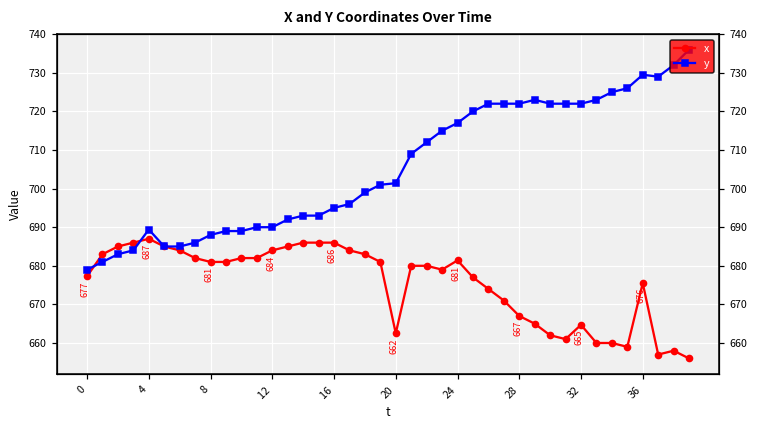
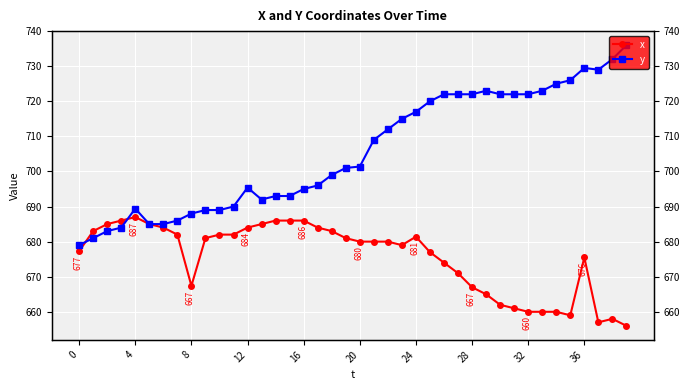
  {
    "x": {
      "0": 677,
      "4": 687,
-     "8": 681,
+     "8": 667,
      "12": 684,
      "16": 686,
-     "20": 662,
+     "20": 680,
      "24": 681,
      "28": 667,
-     "32": 665,
+     "32": 660,
      "36": 676
    },
    "y": {
      "0": 679,
      "4": 689,
      "8": 688,
-     "12": 690,
+     "12": 695,
      "16": 695,
      "20": 701,
      "24": 717,
      "28": 722,
      "32": 722,
      "36": 730
    }
  }
